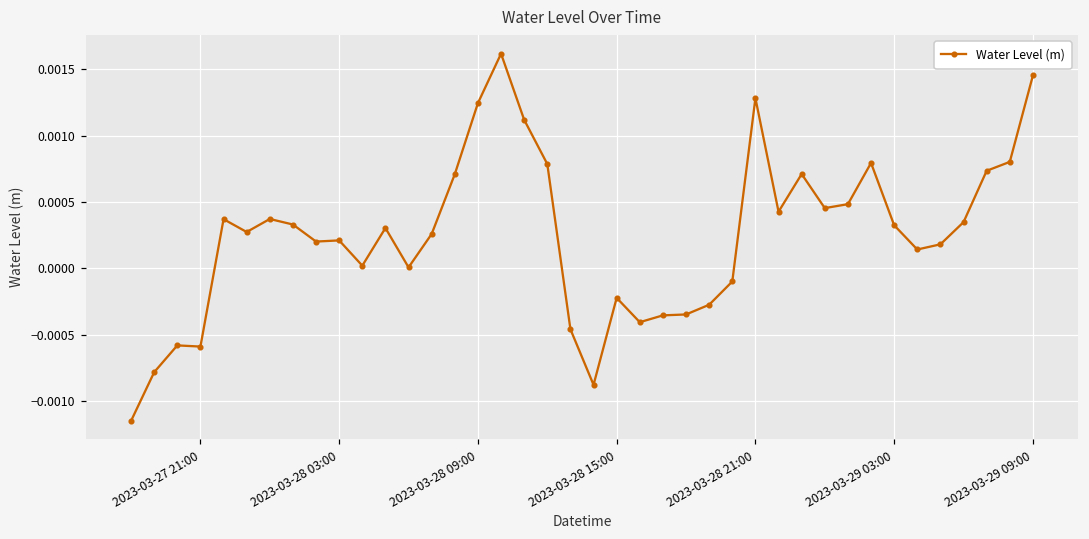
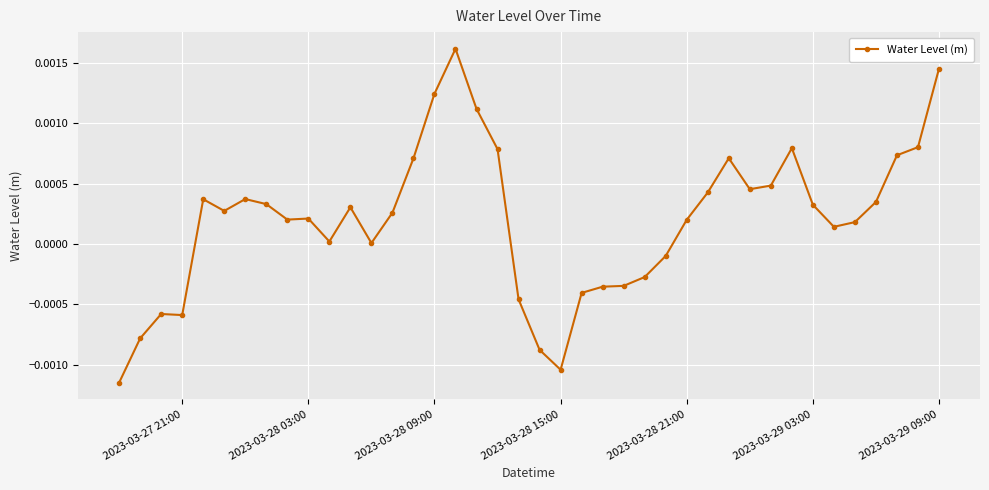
  {
    "2023-03-27 21:00": -0.00059,
    "2023-03-28 03:00": 0.00021,
    "2023-03-28 09:00": 0.00125,
-   "2023-03-28 15:00": -0.00022,
-   "2023-03-28 21:00": 0.00128,
+   "2023-03-28 15:00": -0.00104,
+   "2023-03-28 21:00": 0.00020,
    "2023-03-29 03:00": 0.00033,
    "2023-03-29 09:00": 0.00145
  }
